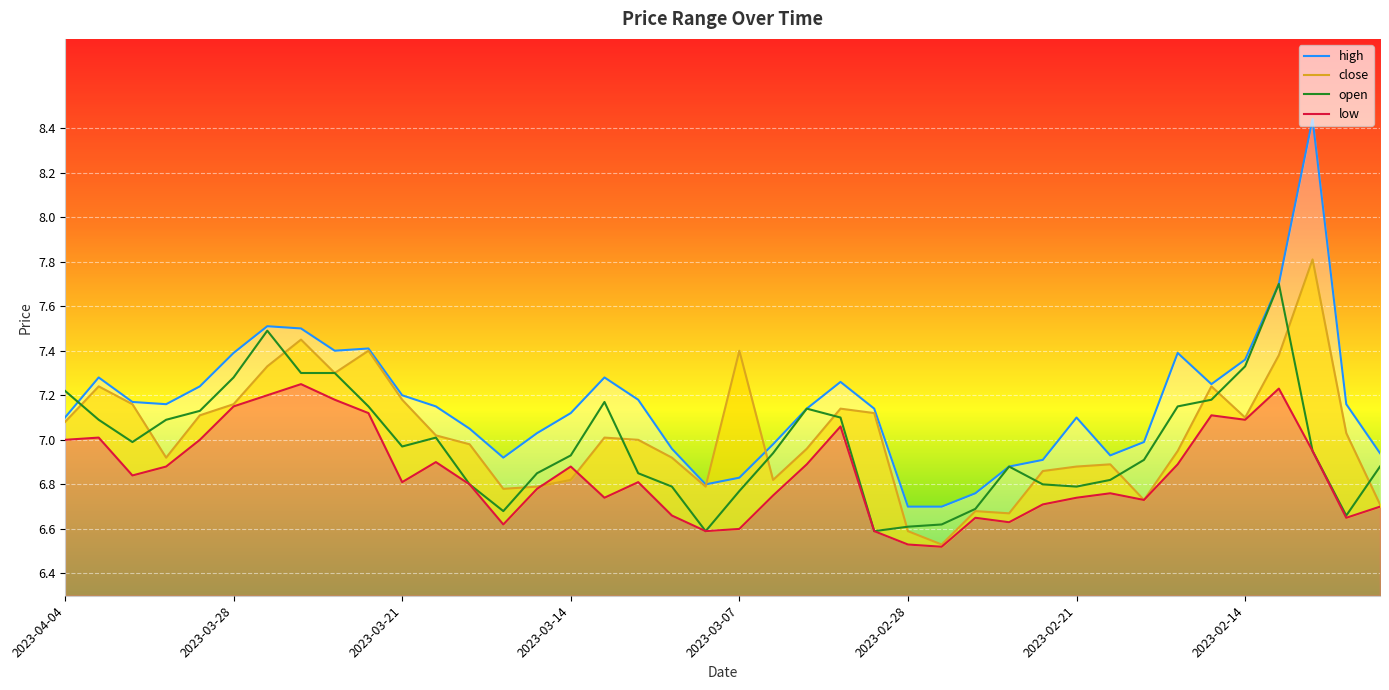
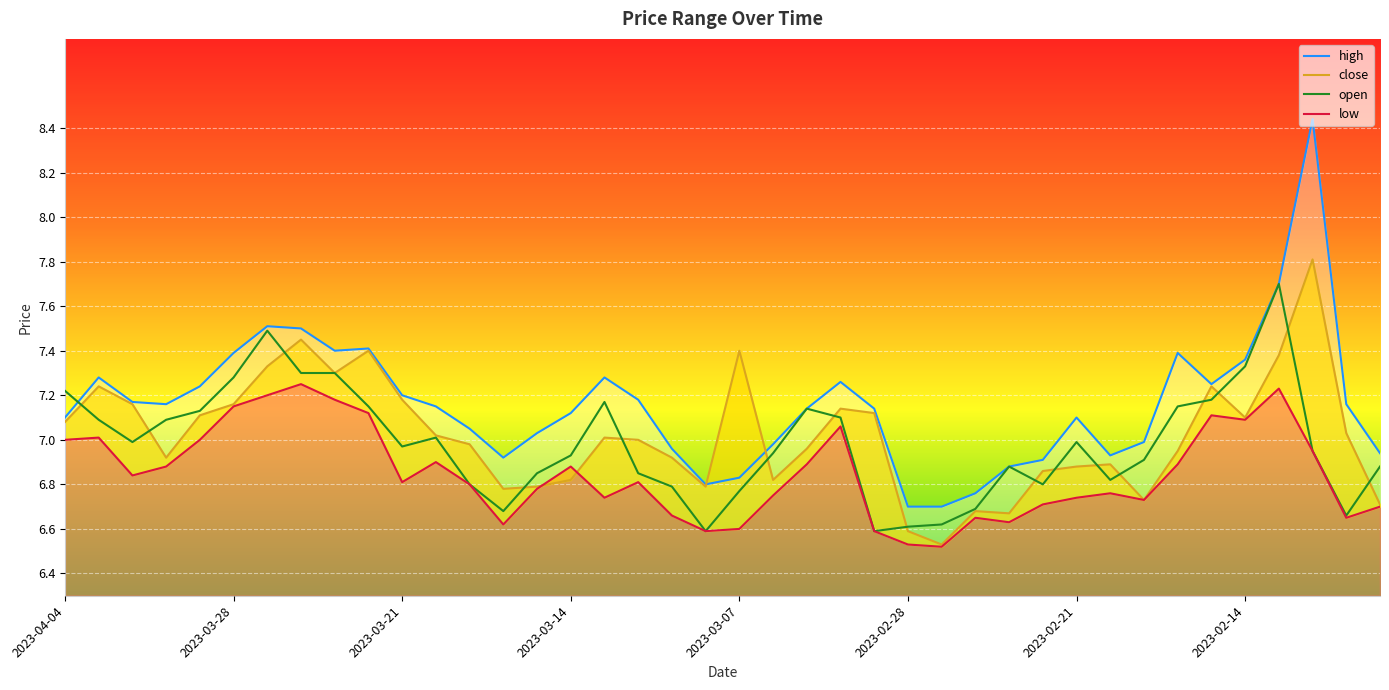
  {
    "high": {
      "2023-04-04": 7.10,
      "2023-03-28": 7.39,
      "2023-03-21": 7.20,
      "2023-03-14": 7.12,
      "2023-03-07": 6.83,
      "2023-02-28": 6.70,
      "2023-02-21": 7.10,
      "2023-02-14": 7.36
    },
    "close": {
      "2023-03-14": 6.82
    },
    "open": {
      "2023-04-04": 7.22,
      "2023-03-28": 7.28,
      "2023-03-21": 6.97,
      "2023-03-14": 6.93,
      "2023-03-07": 6.77,
      "2023-02-28": 6.61,
-     "2023-02-21": 6.79,
+     "2023-02-21": 6.99,
      "2023-02-14": 7.33
    },
    "low": {
      "2023-04-04": 7.00,
      "2023-03-21": 6.81,
      "2023-03-07": 6.60,
      "2023-02-28": 6.53,
      "2023-02-21": 6.74
    }
  }
